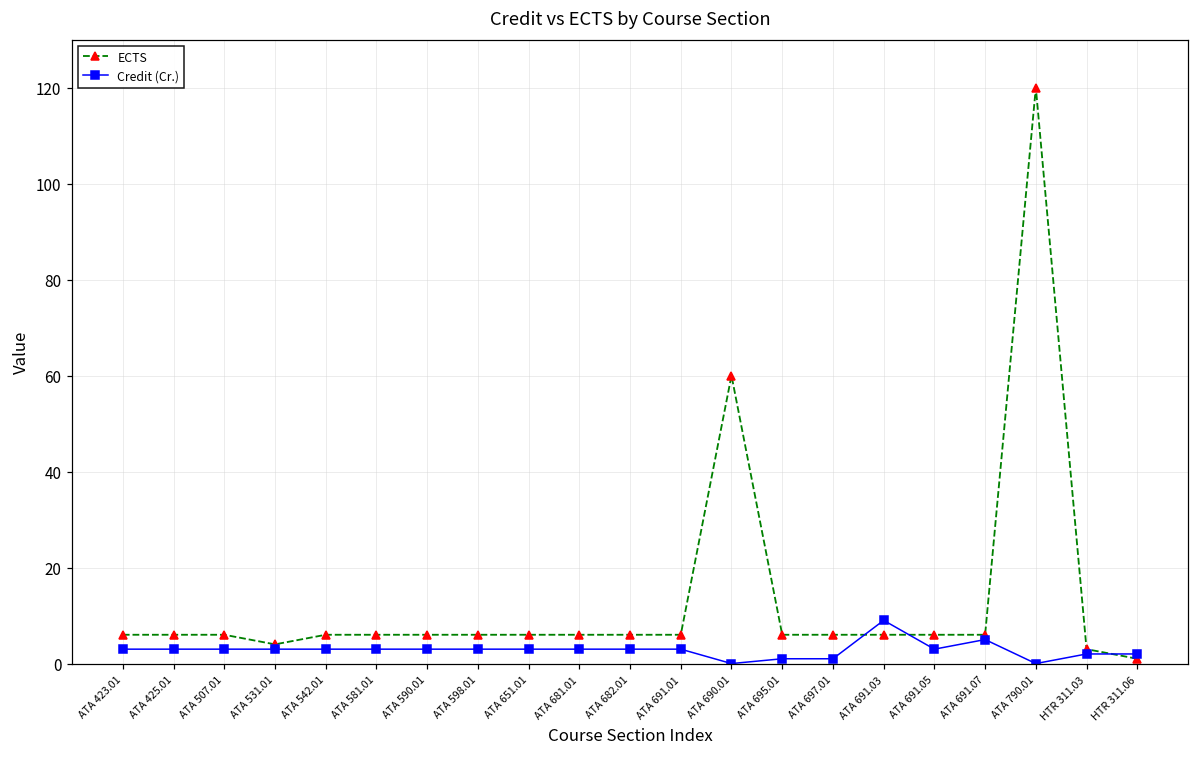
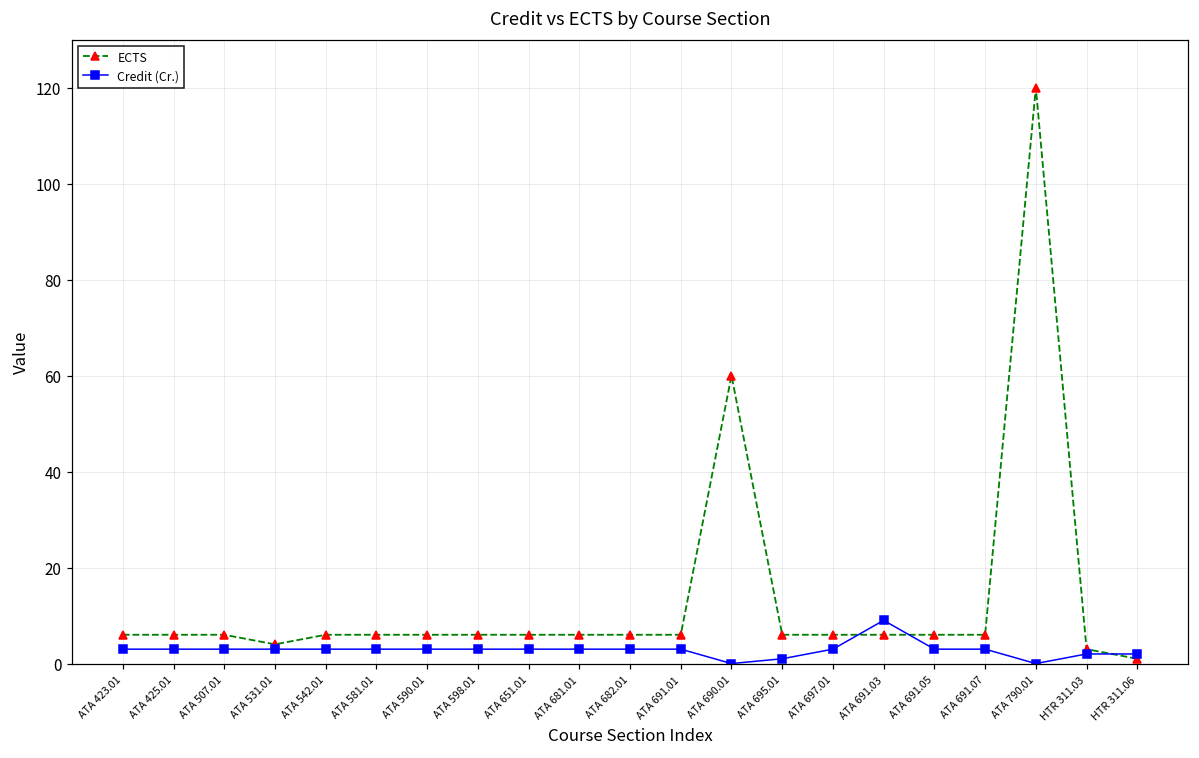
  {
    "ECTS": {
      "ATA 423.01": 6,
      "ATA 425.01": 6,
      "ATA 507.01": 6,
      "ATA 531.01": 4,
      "ATA 542.01": 6,
      "ATA 581.01": 6,
      "ATA 590.01": 6,
      "ATA 598.01": 6,
      "ATA 651.01": 6,
      "ATA 681.01": 6,
      "ATA 682.01": 6,
      "ATA 691.01": 6,
      "ATA 690.01": 60,
      "ATA 695.01": 6,
      "ATA 697.01": 6,
      "ATA 691.03": 6,
      "ATA 691.05": 6,
      "ATA 691.07": 6,
      "ATA 790.01": 120,
      "HTR 311.03": 3,
      "HTR 311.06": 1
    },
    "Credit (Cr.)": {
      "ATA 423.01": 3,
      "ATA 425.01": 3,
      "ATA 507.01": 3,
      "ATA 531.01": 3,
      "ATA 542.01": 3,
      "ATA 581.01": 3,
      "ATA 590.01": 3,
      "ATA 598.01": 3,
      "ATA 651.01": 3,
      "ATA 681.01": 3,
      "ATA 682.01": 3,
      "ATA 691.01": 3,
      "ATA 690.01": 0,
      "ATA 695.01": 1,
-     "ATA 697.01": 1,
+     "ATA 697.01": 3,
      "ATA 691.03": 9,
      "ATA 691.05": 3,
-     "ATA 691.07": 5,
+     "ATA 691.07": 3,
      "ATA 790.01": 0,
      "HTR 311.03": 2,
      "HTR 311.06": 2
    }
  }
